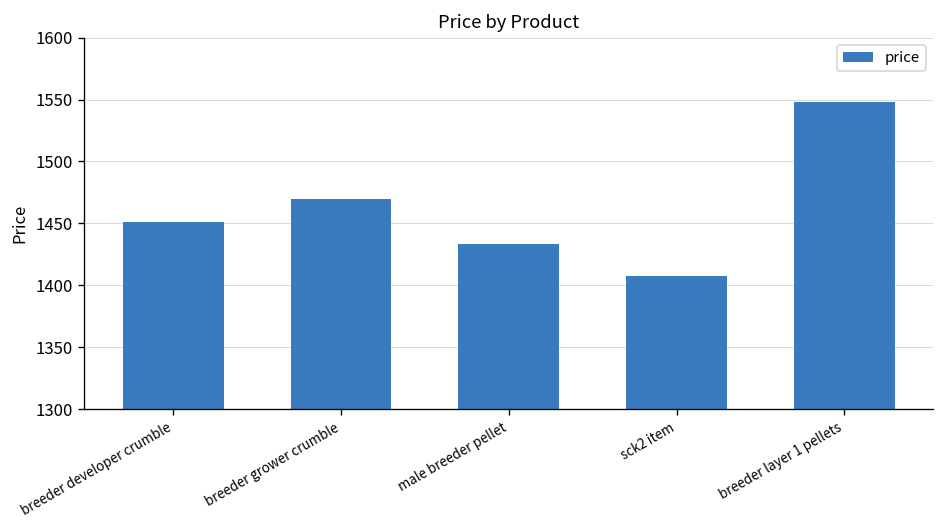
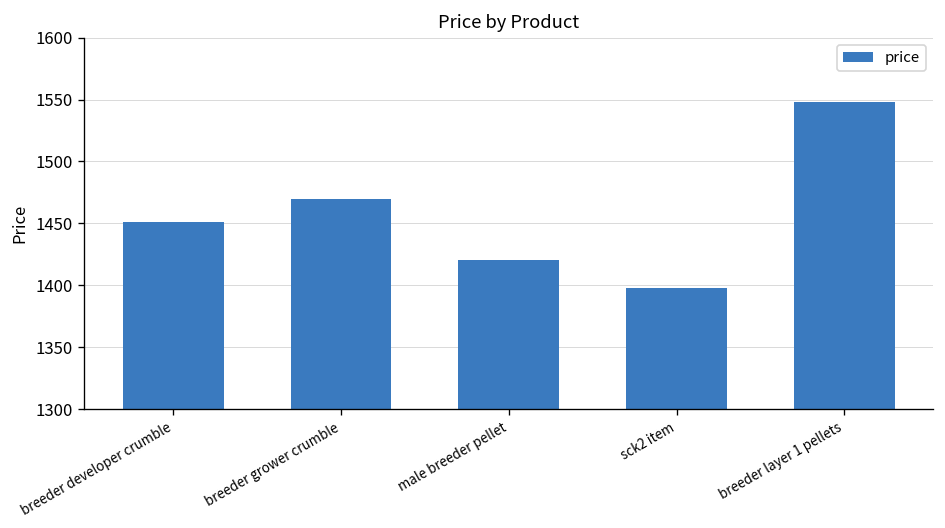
  {
    "breeder developer crumble": 1451,
    "breeder grower crumble": 1469,
-   "male breeder pellet": 1434,
-   "sck2 item": 1408,
+   "male breeder pellet": 1420,
+   "sck2 item": 1398,
    "breeder layer 1 pellets": 1548
  }
